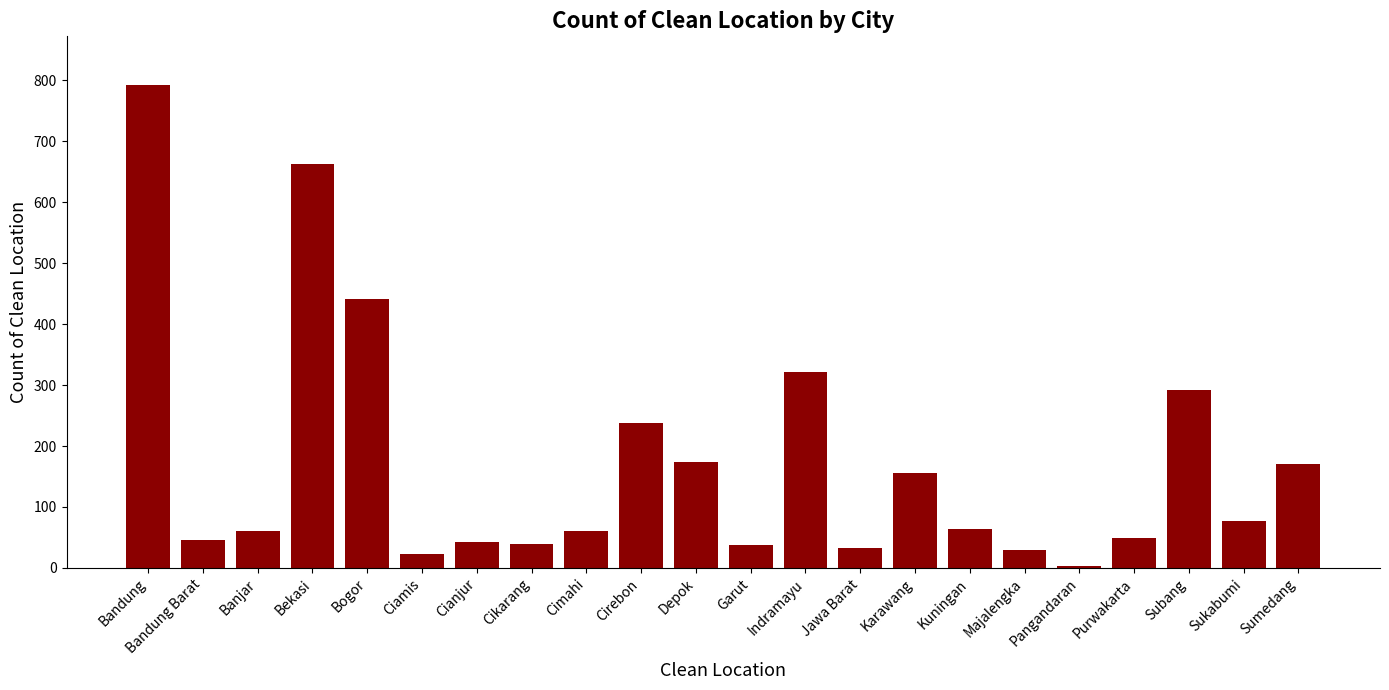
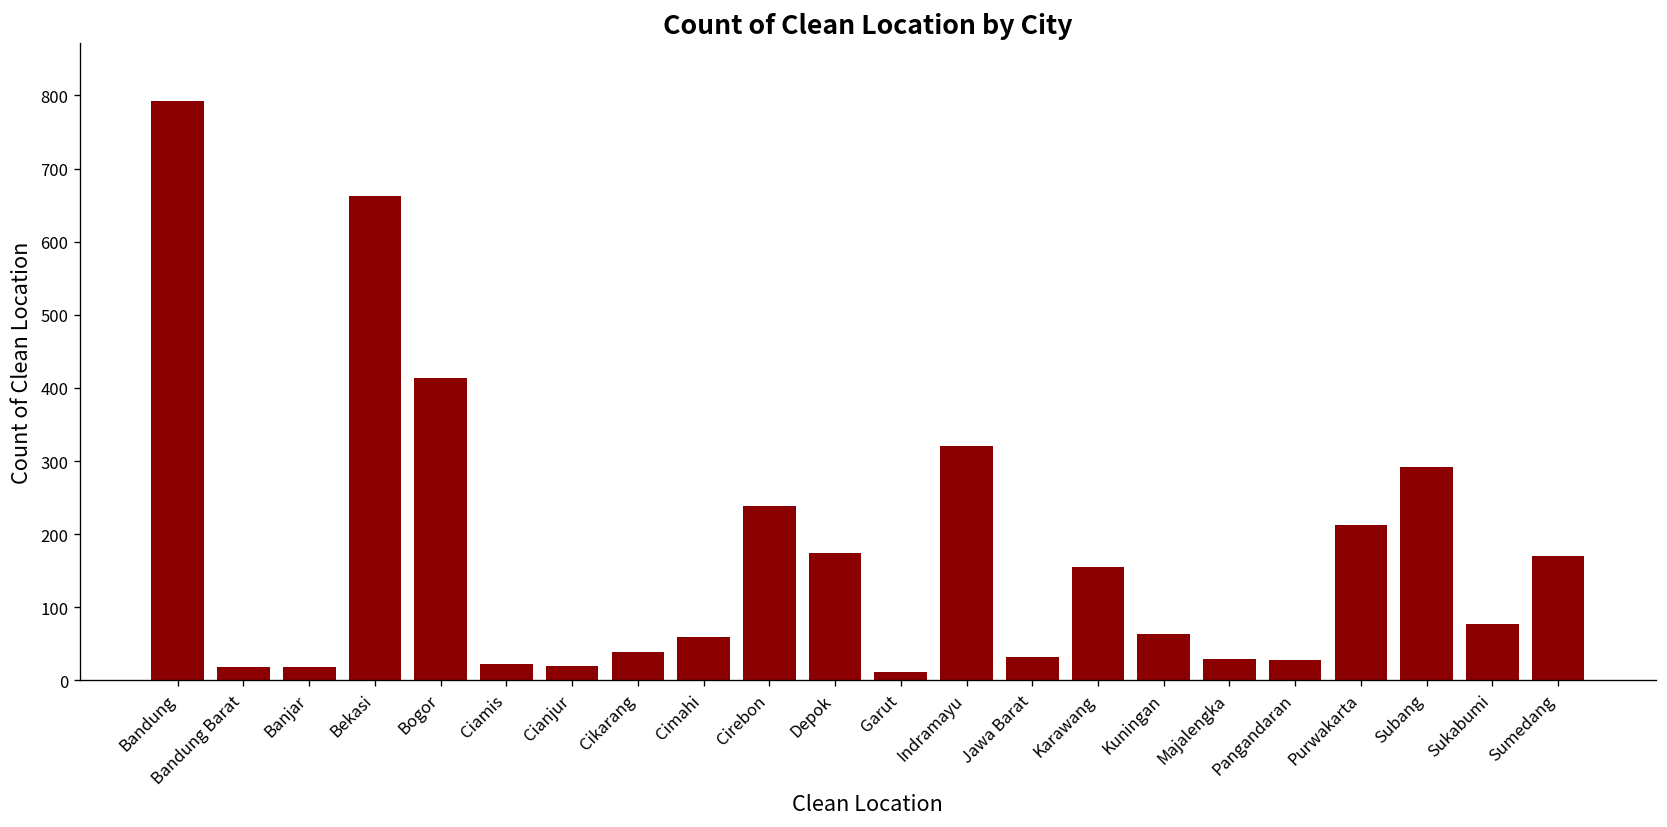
  {
    "Bandung": 790,
-   "Bandung Barat": 50,
-   "Banjar": 60,
+   "Bandung Barat": 20,
+   "Banjar": 20,
    "Bekasi": 660,
-   "Bogor": 440,
+   "Bogor": 410,
    "Ciamis": 20,
-   "Cianjur": 40,
+   "Cianjur": 20,
    "Cikarang": 40,
    "Cimahi": 60,
    "Cirebon": 240,
    "Depok": 170,
-   "Garut": 40,
+   "Garut": 10,
    "Indramayu": 320,
    "Jawa Barat": 30,
    "Karawang": 160,
    "Kuningan": 60,
    "Majalengka": 30,
-   "Pangandaran": 0,
-   "Purwakarta": 50,
+   "Pangandaran": 30,
+   "Purwakarta": 210,
    "Subang": 290,
    "Sukabumi": 80,
    "Sumedang": 170
  }
